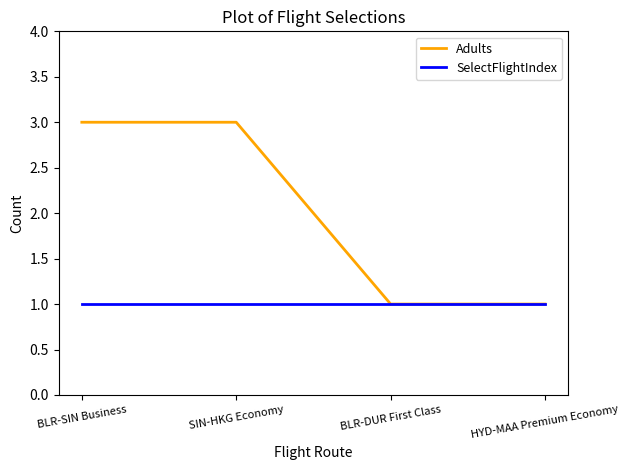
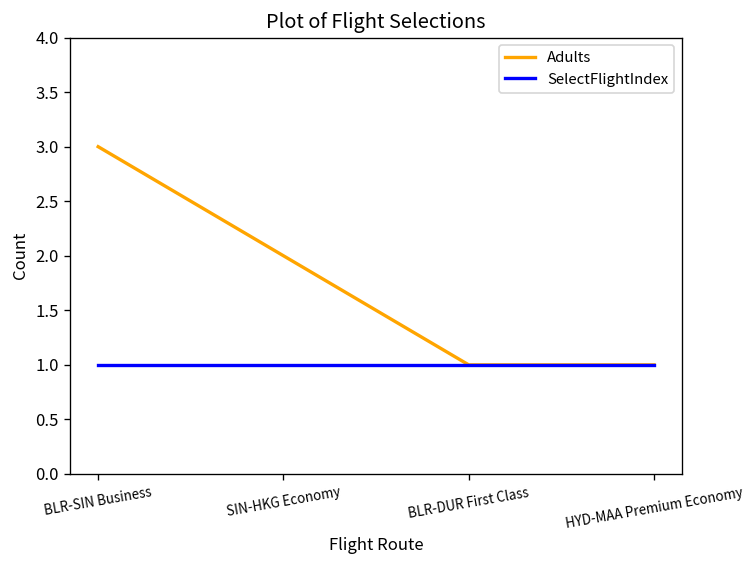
  {
    "Adults": {
      "BLR-SIN Business": 3,
-     "SIN-HKG Economy": 3
+     "SIN-HKG Economy": 2
    },
    "SelectFlightIndex": {
      "BLR-SIN Business": 1,
      "SIN-HKG Economy": 1
    }
  }
